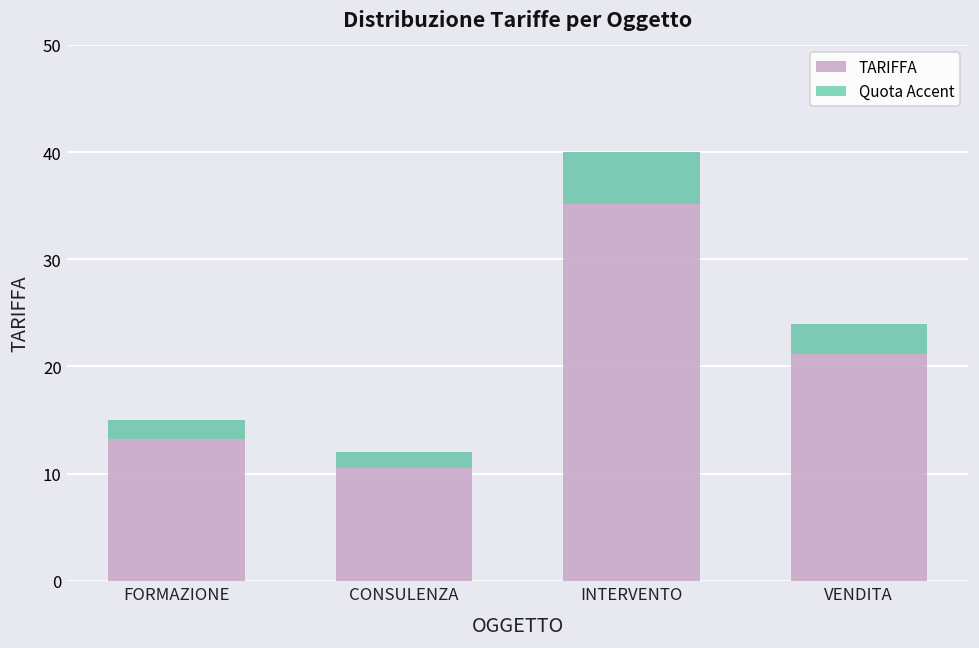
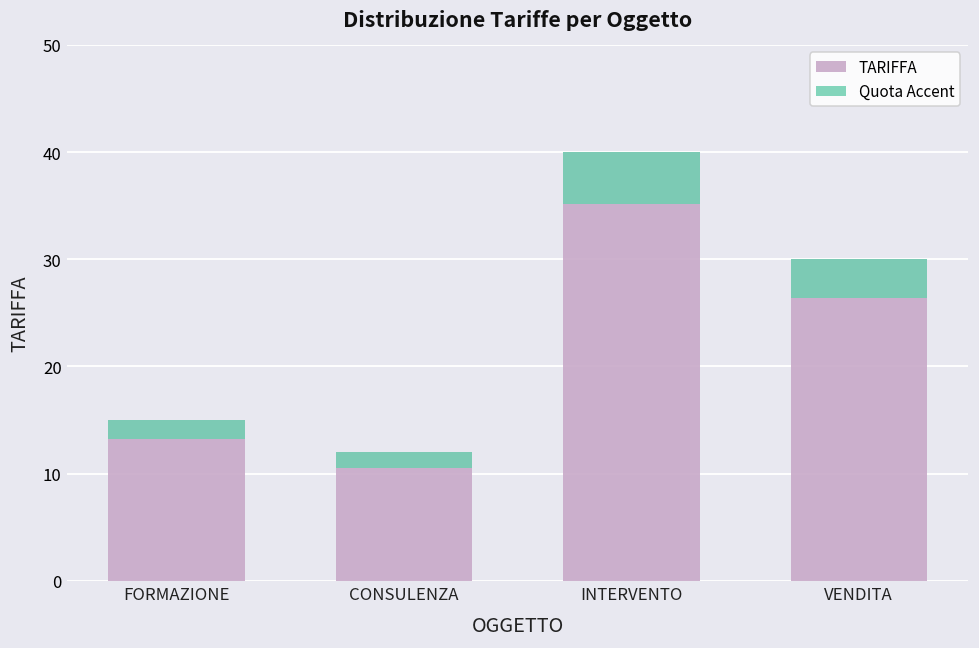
  {
    "FORMAZIONE": 15,
    "CONSULENZA": 12,
    "INTERVENTO": 40,
-   "VENDITA": 24
+   "VENDITA": 30
  }
